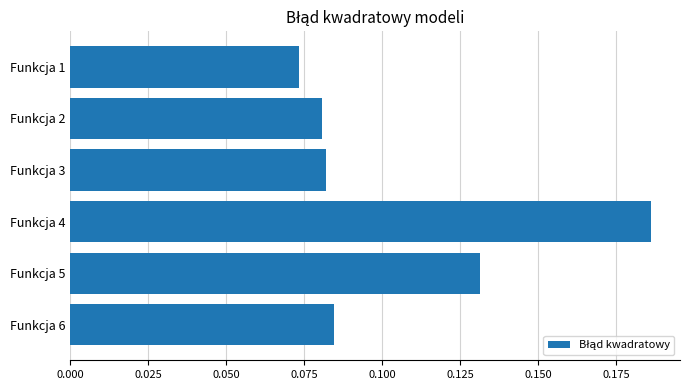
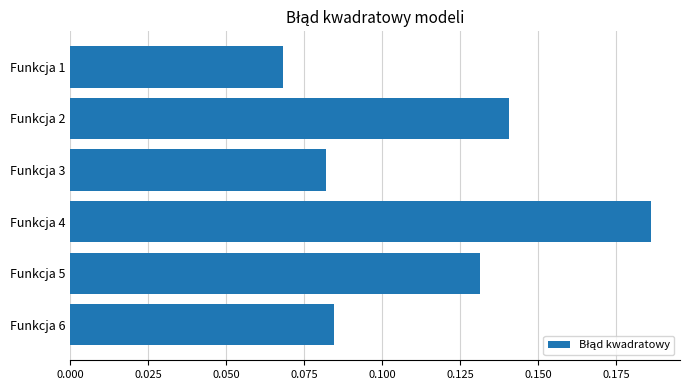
  {
-   "Funkcja 1": 0.073,
-   "Funkcja 2": 0.081,
+   "Funkcja 1": 0.068,
+   "Funkcja 2": 0.140,
    "Funkcja 3": 0.082,
    "Funkcja 4": 0.186,
    "Funkcja 5": 0.131,
    "Funkcja 6": 0.084
  }
